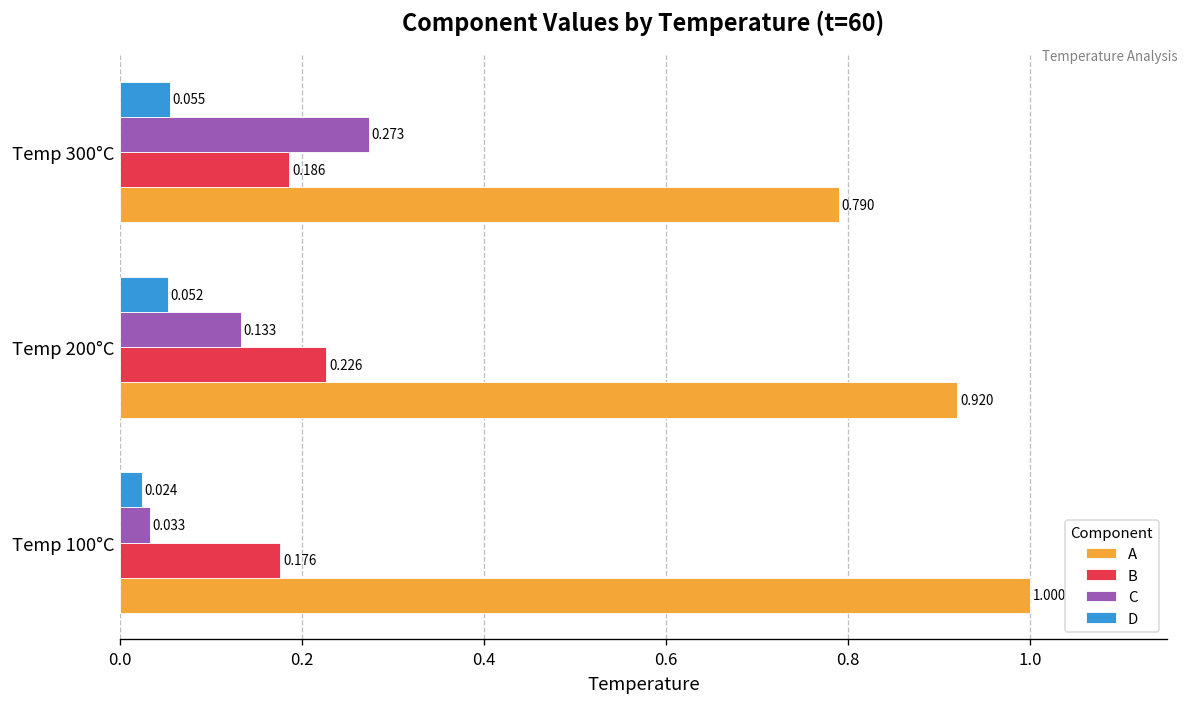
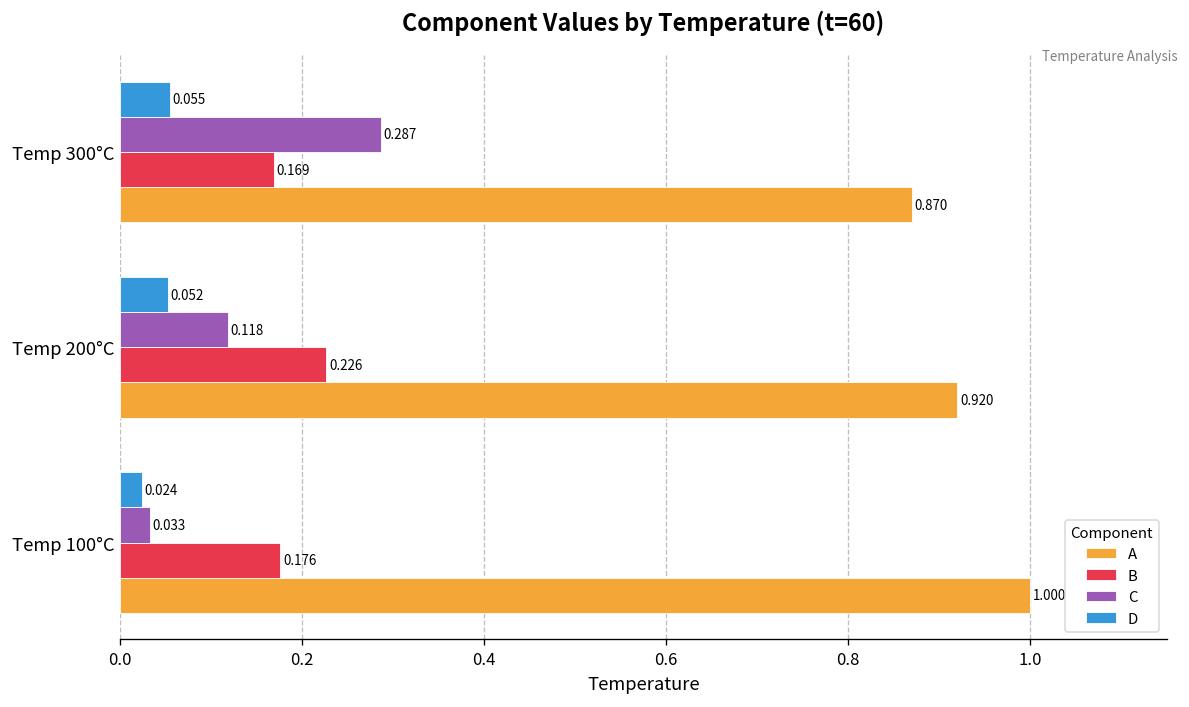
  {
    "A": {
-     "Temp 300°C": 0.790,
+     "Temp 300°C": 0.870,
      "Temp 200°C": 0.920
    },
    "B": {
-     "Temp 300°C": 0.186,
+     "Temp 300°C": 0.169,
      "Temp 200°C": 0.226,
      "Temp 100°C": 0.176
    },
    "C": {
-     "Temp 300°C": 0.273,
-     "Temp 200°C": 0.133,
+     "Temp 300°C": 0.287,
+     "Temp 200°C": 0.118,
      "Temp 100°C": 0.033
    },
    "D": {
      "Temp 300°C": 0.055,
      "Temp 200°C": 0.052,
      "Temp 100°C": 0.024
    }
  }
